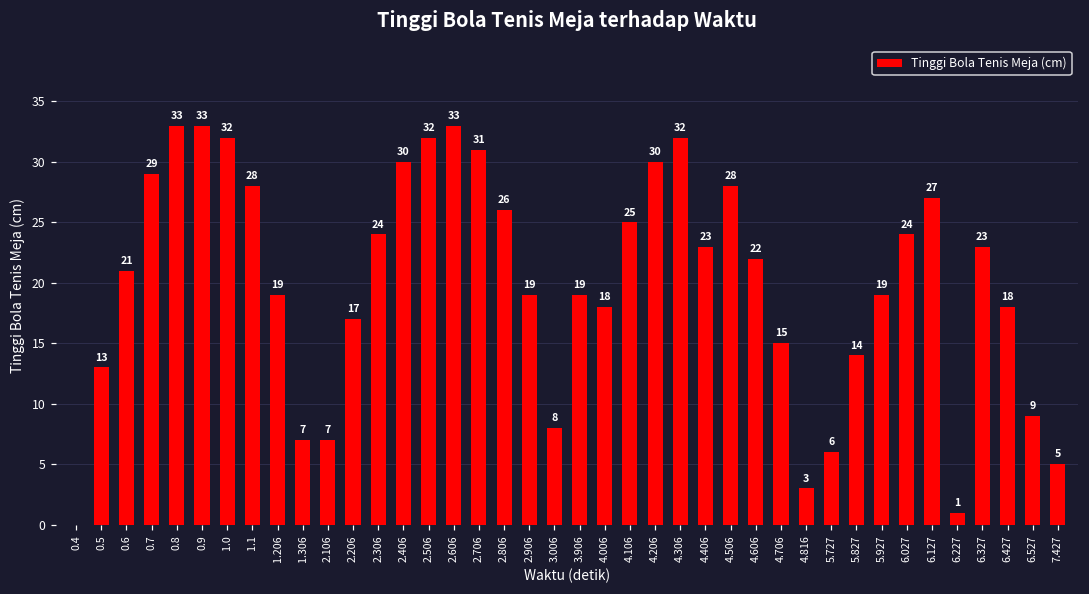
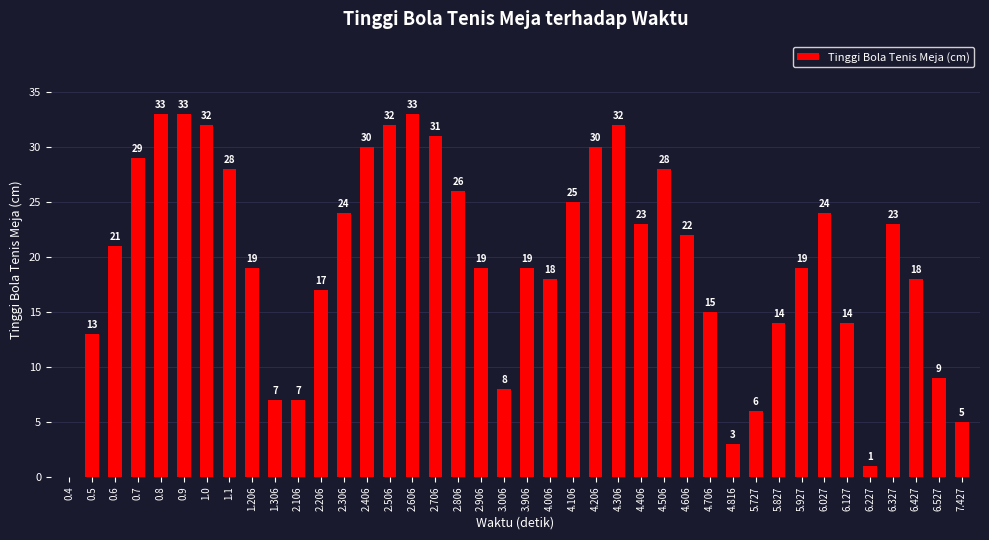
  {
    "0.5": 13,
    "0.6": 21,
    "0.7": 29,
    "0.8": 33,
    "0.9": 33,
    "1.0": 32,
    "1.1": 28,
    "1.206": 19,
    "1.306": 7,
    "2.106": 7,
    "2.206": 17,
    "2.306": 24,
    "2.406": 30,
    "2.506": 32,
    "2.606": 33,
    "2.706": 31,
    "2.806": 26,
    "2.906": 19,
    "3.006": 8,
    "3.906": 19,
    "4.006": 18,
    "4.106": 25,
    "4.206": 30,
    "4.306": 32,
    "4.406": 23,
    "4.506": 28,
    "4.606": 22,
    "4.706": 15,
    "4.816": 3,
    "5.727": 6,
    "5.827": 14,
    "5.927": 19,
    "6.027": 24,
-   "6.127": 27,
+   "6.127": 14,
    "6.227": 1,
    "6.327": 23,
    "6.427": 18,
    "6.527": 9,
    "7.427": 5
  }
